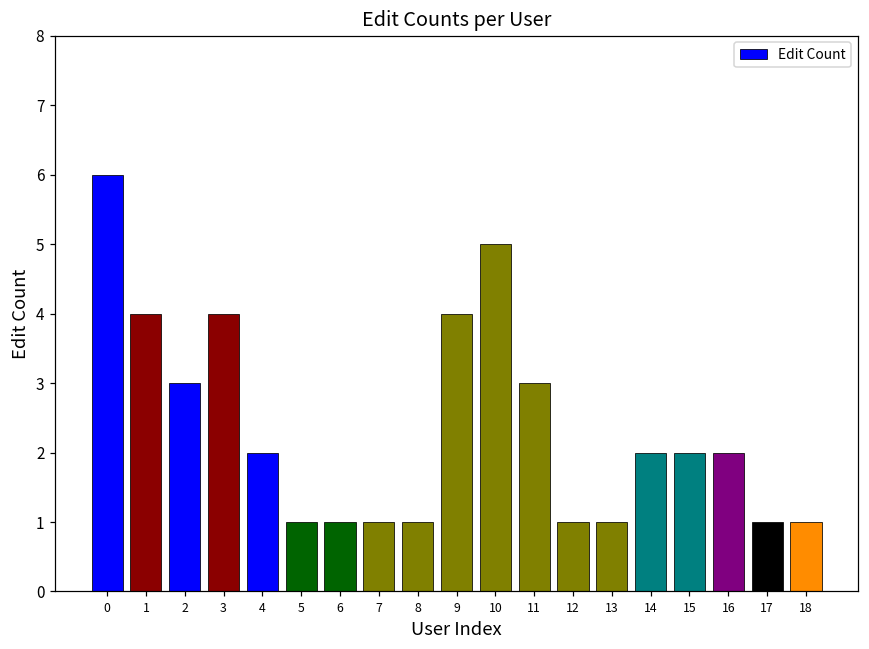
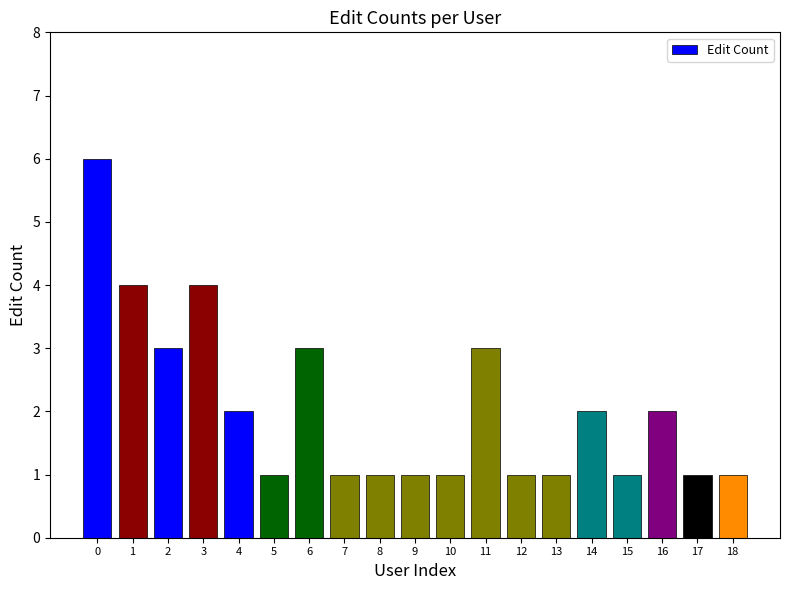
  {
    "0": 6,
    "1": 4,
    "2": 3,
    "3": 4,
    "4": 2,
    "5": 1,
-   "6": 1,
+   "6": 3,
    "7": 1,
    "8": 1,
-   "9": 4,
-   "10": 5,
+   "9": 1,
+   "10": 1,
    "11": 3,
    "12": 1,
    "13": 1,
    "14": 2,
-   "15": 2,
+   "15": 1,
    "16": 2,
    "17": 1,
    "18": 1
  }
